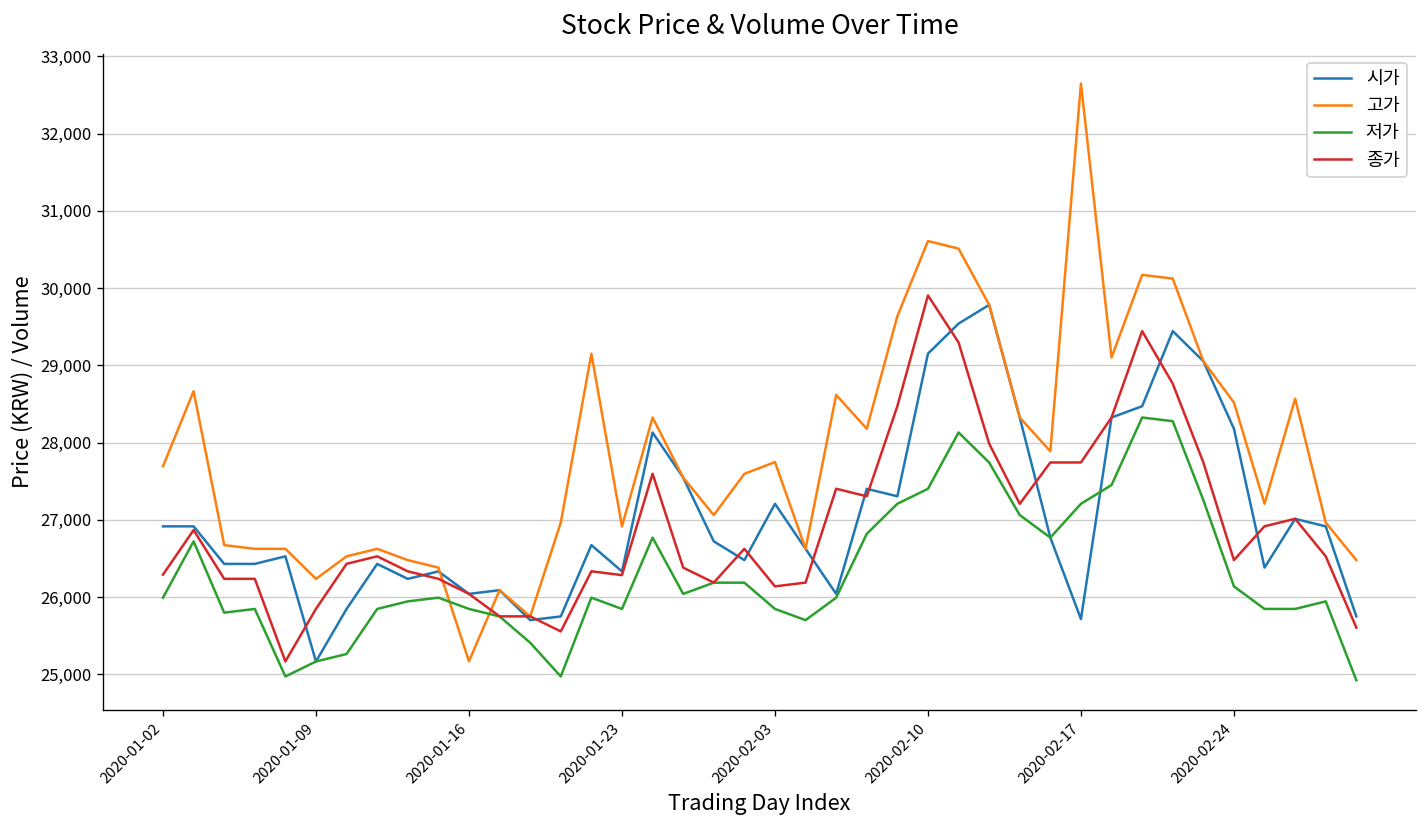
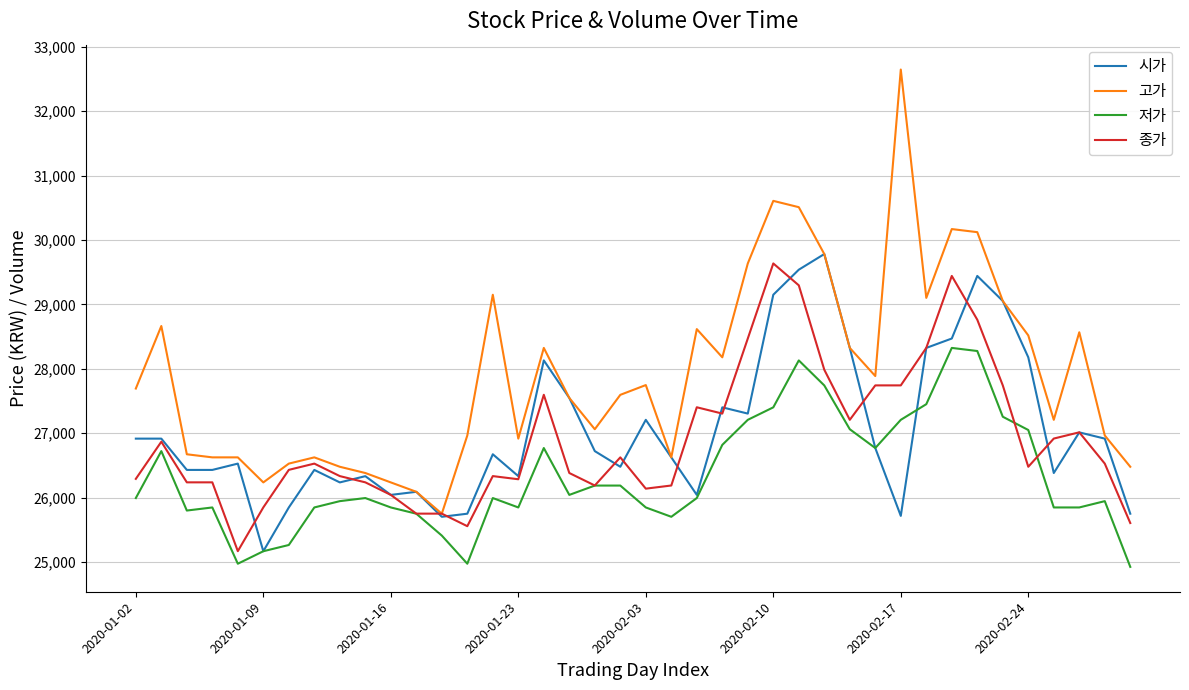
  {
    "시가": {
      "2020-01-02": "26,900",
      "2020-01-23": "26,300",
      "2020-02-03": "27,200",
      "2020-02-10": "29,200",
      "2020-02-17": "25,700",
      "2020-02-24": "28,200"
    },
    "고가": {
      "2020-01-02": "27,700",
      "2020-01-09": "26,200",
-     "2020-01-16": "25,200",
+     "2020-01-16": "26,200",
      "2020-01-23": "26,900",
      "2020-02-03": "27,700",
      "2020-02-10": "30,600",
      "2020-02-17": "32,600",
      "2020-02-24": "28,500"
    },
    "저가": {
      "2020-01-02": "26,000",
      "2020-01-16": "25,800",
      "2020-01-23": "25,800",
      "2020-02-03": "25,800",
      "2020-02-10": "27,400",
      "2020-02-17": "27,200",
-     "2020-02-24": "26,100"
+     "2020-02-24": "27,000"
    },
    "종가": {
      "2020-01-02": "26,300",
      "2020-01-09": "25,800",
      "2020-01-23": "26,300",
      "2020-02-03": "26,100",
-     "2020-02-10": "29,900",
+     "2020-02-10": "29,600",
      "2020-02-17": "27,700",
      "2020-02-24": "26,500"
    }
  }
